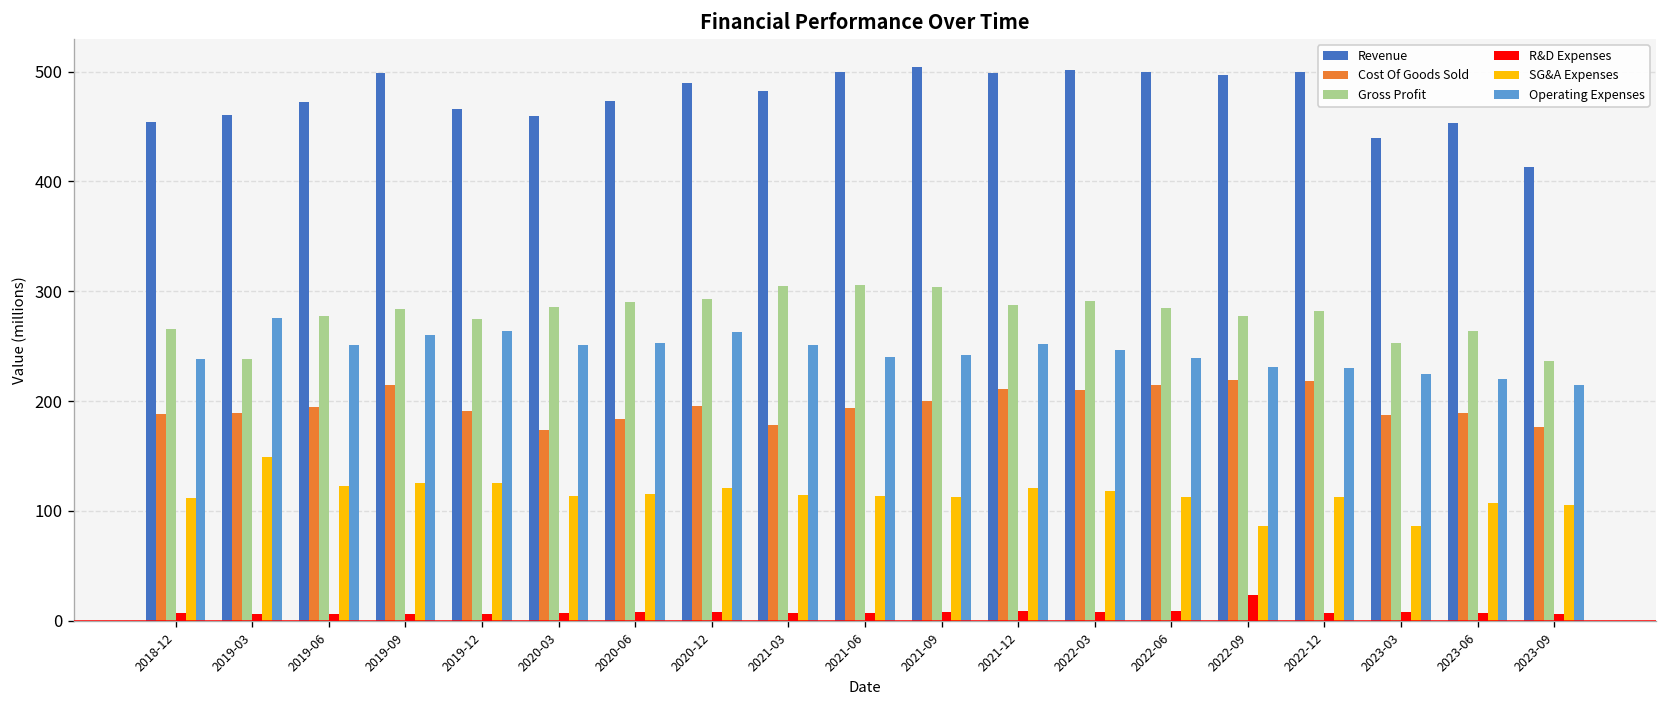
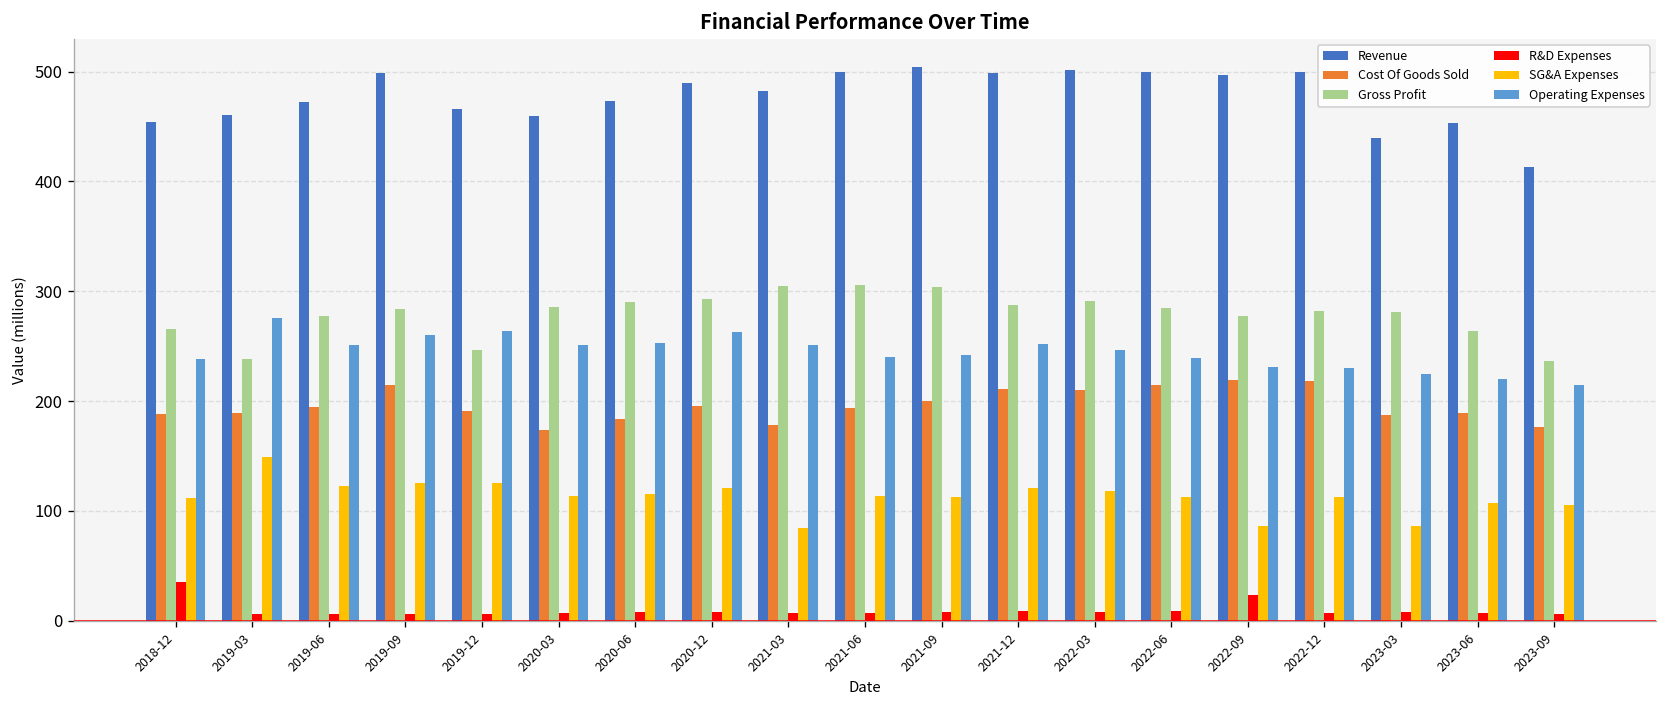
  {
    "Cost Of Goods Sold": {
      "2018-12": 190,
      "2019-03": 190,
      "2019-06": 200,
      "2019-09": 210,
      "2019-12": 190,
      "2020-03": 170,
      "2020-06": 180,
      "2020-12": 200,
      "2021-03": 180,
      "2021-06": 190,
      "2021-09": 200,
      "2021-12": 210,
      "2022-03": 210,
      "2022-06": 210,
      "2022-09": 220,
      "2022-12": 220,
      "2023-03": 190,
      "2023-06": 190,
      "2023-09": 180
    },
    "Gross Profit": {
      "2018-12": 270,
      "2019-03": 240,
      "2019-06": 280,
      "2019-09": 280,
-     "2019-12": 270,
+     "2019-12": 250,
      "2020-03": 290,
      "2020-06": 290,
      "2020-12": 290,
      "2021-03": 300,
      "2021-06": 310,
      "2021-09": 300,
      "2021-12": 290,
      "2022-03": 290,
      "2022-06": 290,
      "2022-09": 280,
      "2022-12": 280,
-     "2023-03": 250,
+     "2023-03": 280,
      "2023-06": 260,
      "2023-09": 240
    },
    "R&D Expenses": {
-     "2018-12": 10,
+     "2018-12": 40,
      "2019-03": 10,
      "2019-06": 10,
      "2019-09": 10,
      "2019-12": 10,
      "2020-03": 10,
      "2020-06": 10,
      "2020-12": 10,
      "2021-03": 10,
      "2021-06": 10,
      "2021-09": 10,
      "2021-12": 10,
      "2022-03": 10,
      "2022-06": 10,
      "2022-09": 20,
      "2022-12": 10,
      "2023-03": 10,
      "2023-06": 10,
      "2023-09": 10
    },
    "SG&A Expenses": {
      "2018-12": 110,
      "2019-03": 150,
      "2019-06": 120,
      "2019-09": 130,
      "2019-12": 130,
      "2020-03": 110,
      "2020-06": 120,
      "2020-12": 120,
-     "2021-03": 110,
+     "2021-03": 80,
      "2021-06": 110,
      "2021-09": 110,
      "2021-12": 120,
      "2022-03": 120,
      "2022-06": 110,
      "2022-09": 90,
      "2022-12": 110,
      "2023-03": 90,
      "2023-06": 110,
      "2023-09": 100
    }
  }
